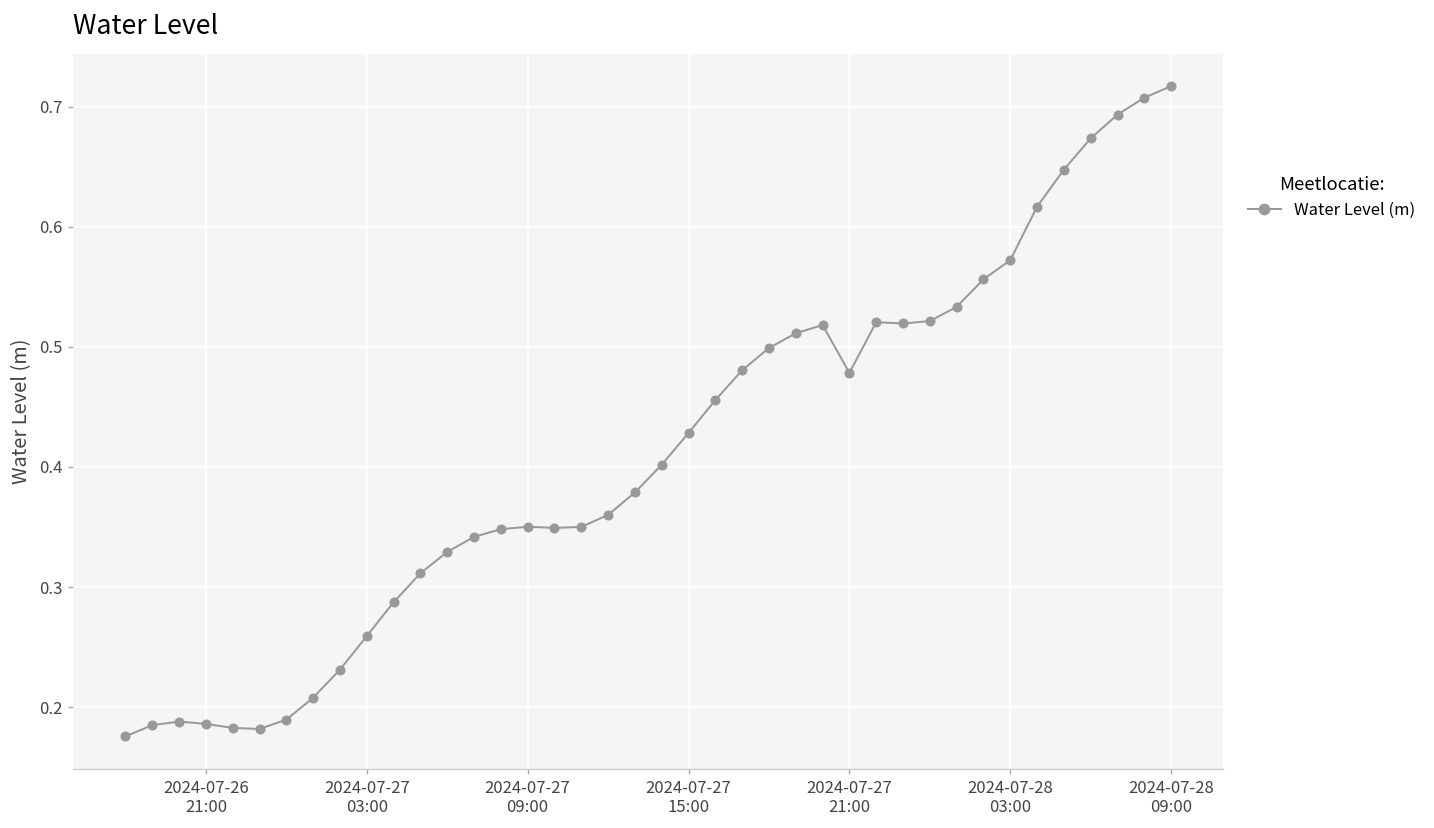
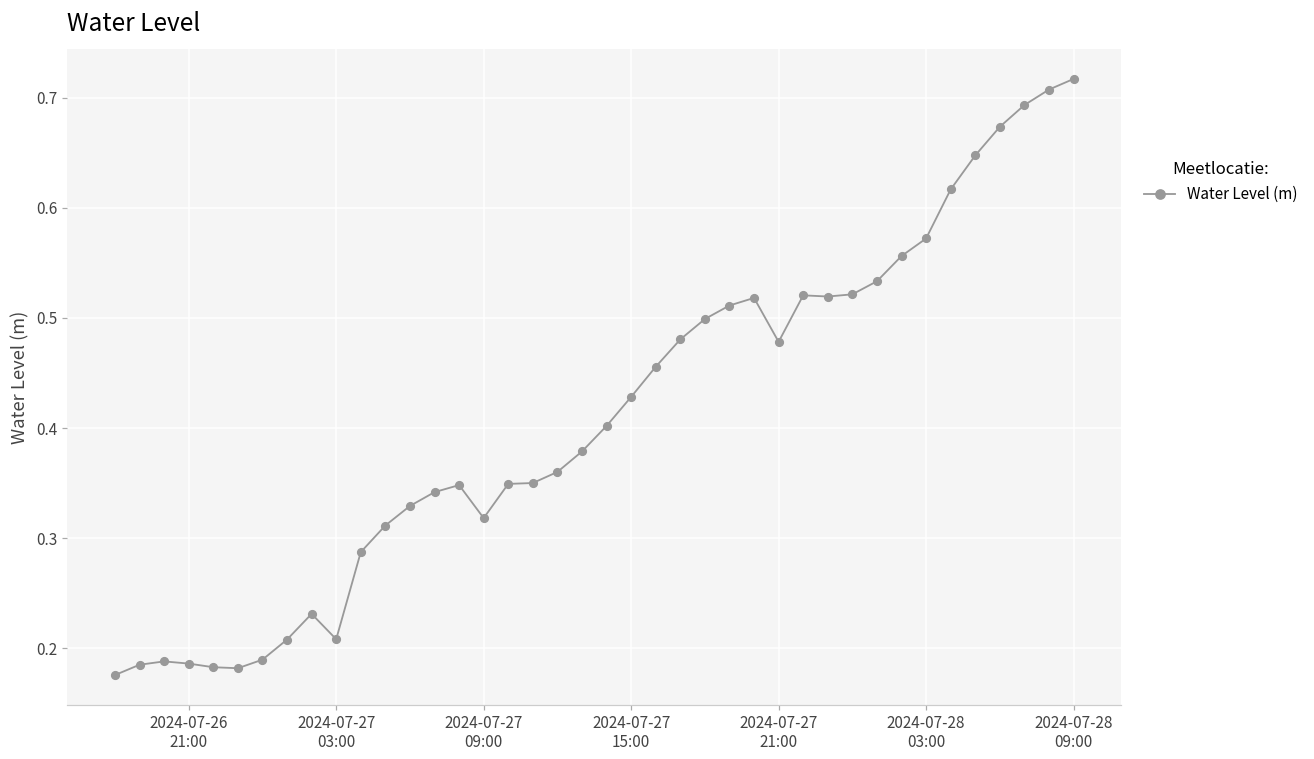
  {
    "2024-07-26 21:00": 0.186,
-   "2024-07-27 03:00": 0.259,
-   "2024-07-27 09:00": 0.350,
+   "2024-07-27 03:00": 0.208,
+   "2024-07-27 09:00": 0.318,
    "2024-07-27 15:00": 0.428,
    "2024-07-27 21:00": 0.478,
    "2024-07-28 03:00": 0.572,
    "2024-07-28 09:00": 0.717
  }
